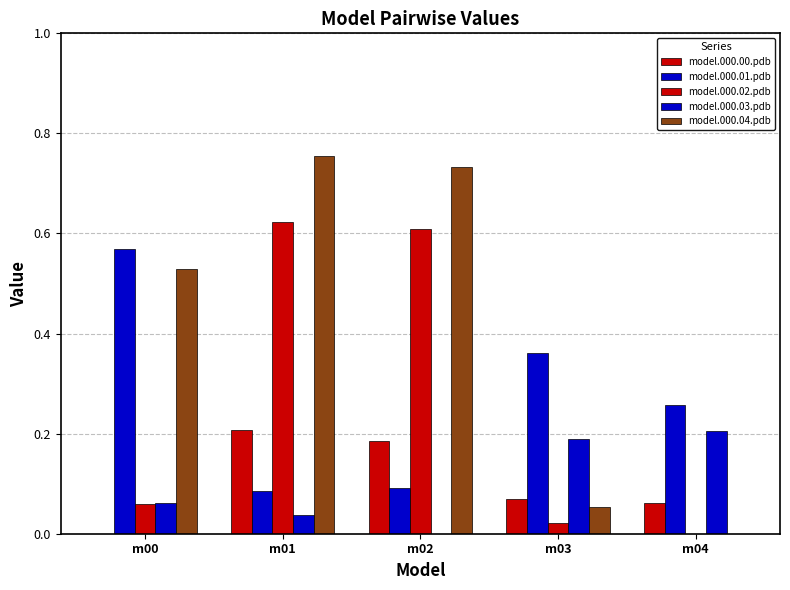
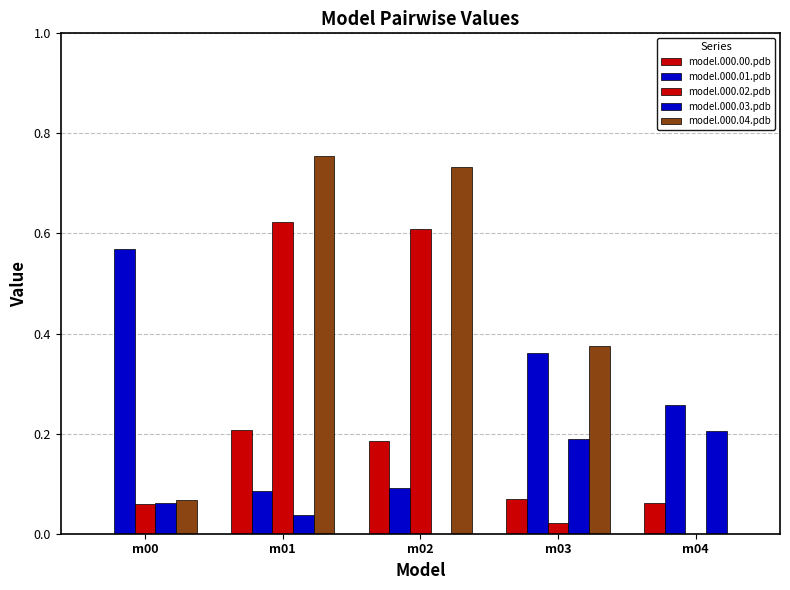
  {
    "model.000.04.pdb": {
-     "m00": 0.53,
+     "m00": 0.07,
      "m01": 0.76,
      "m02": 0.73,
-     "m03": 0.05,
+     "m03": 0.38,
      "m04": 0.00
    }
  }
